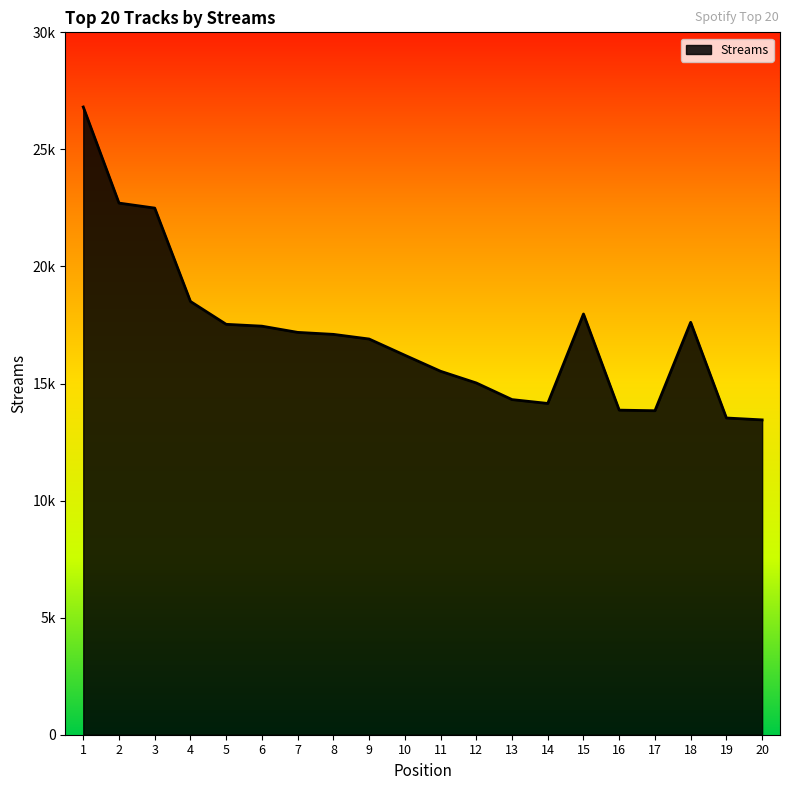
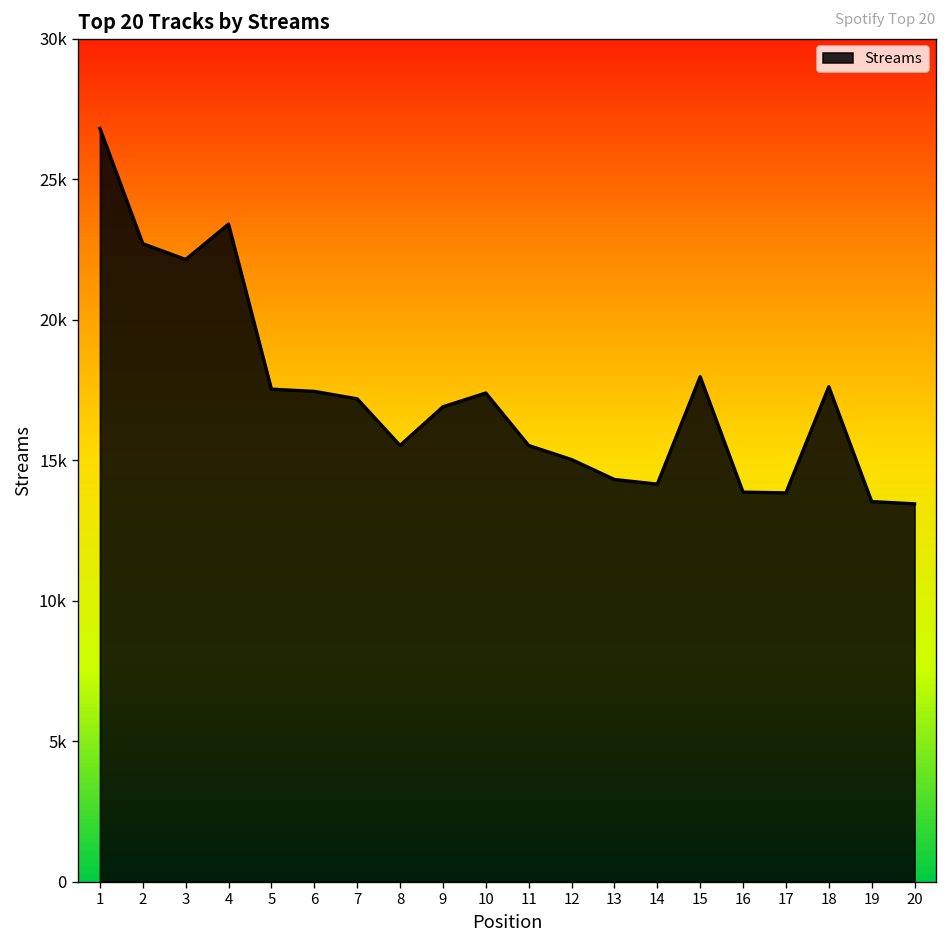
  {
    "1": 26800,
    "2": 22700,
-   "3": 22500,
-   "4": 18500,
+   "3": 22100,
+   "4": 23400,
    "5": 17500,
    "6": 17500,
    "7": 17200,
-   "8": 17100,
+   "8": 15500,
    "9": 16900,
-   "10": 16200,
+   "10": 17400,
    "11": 15500,
    "12": 15000,
    "13": 14300,
    "14": 14100,
    "15": 18000,
    "16": 13900,
    "17": 13800,
    "18": 17600,
    "19": 13500,
    "20": 13400
  }
